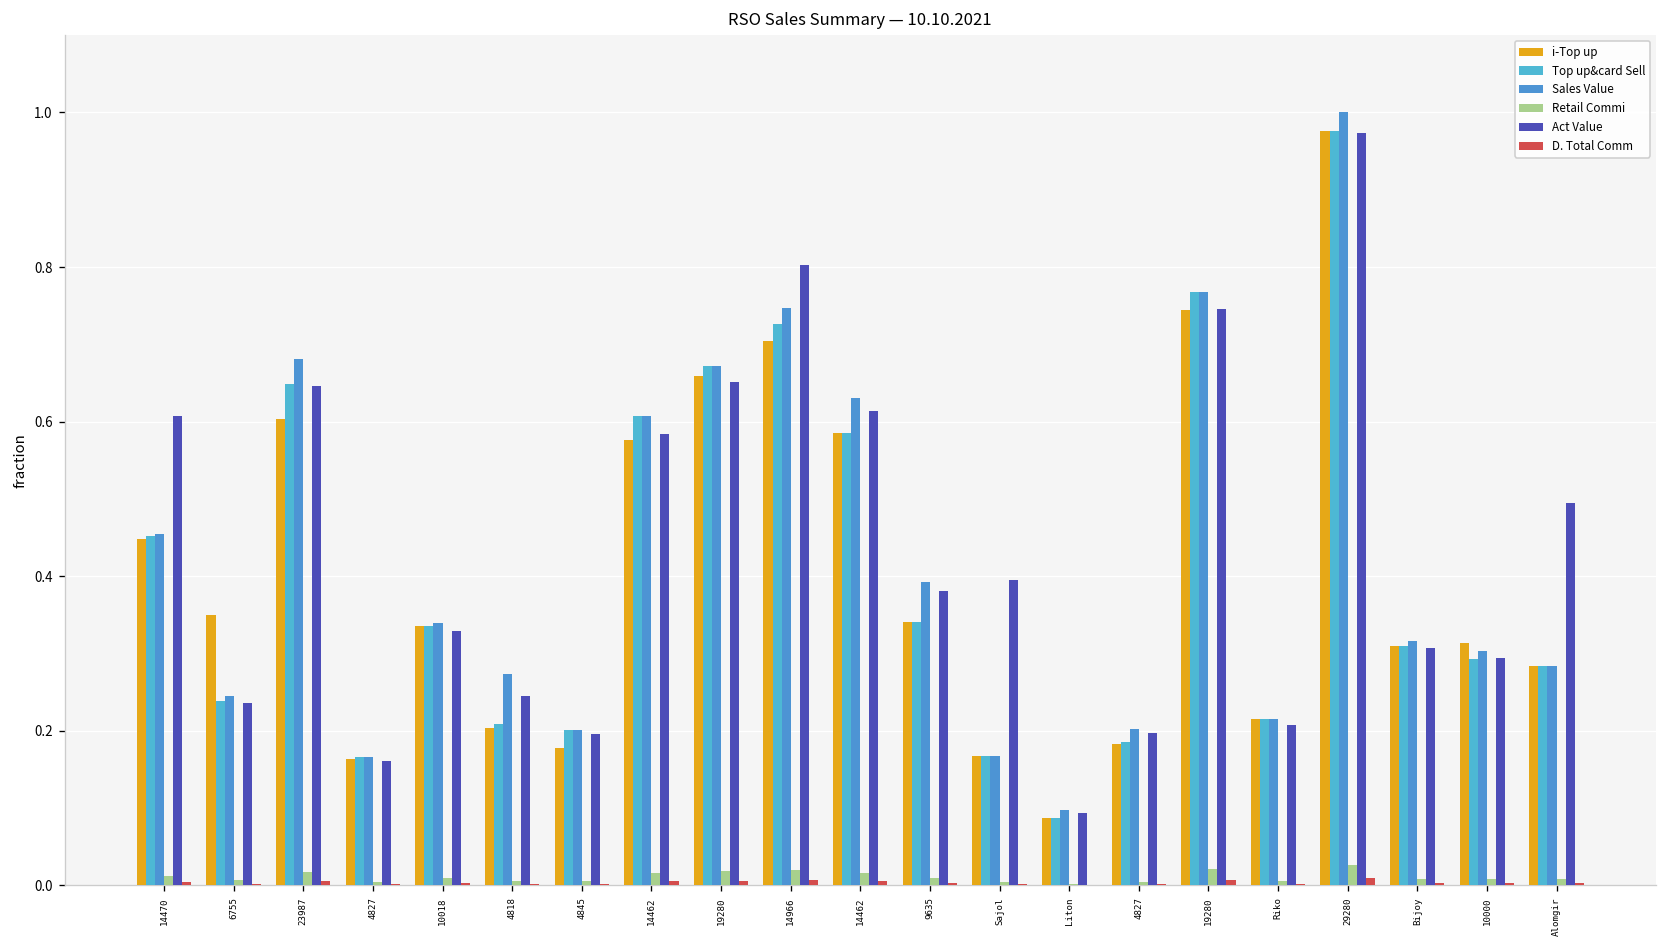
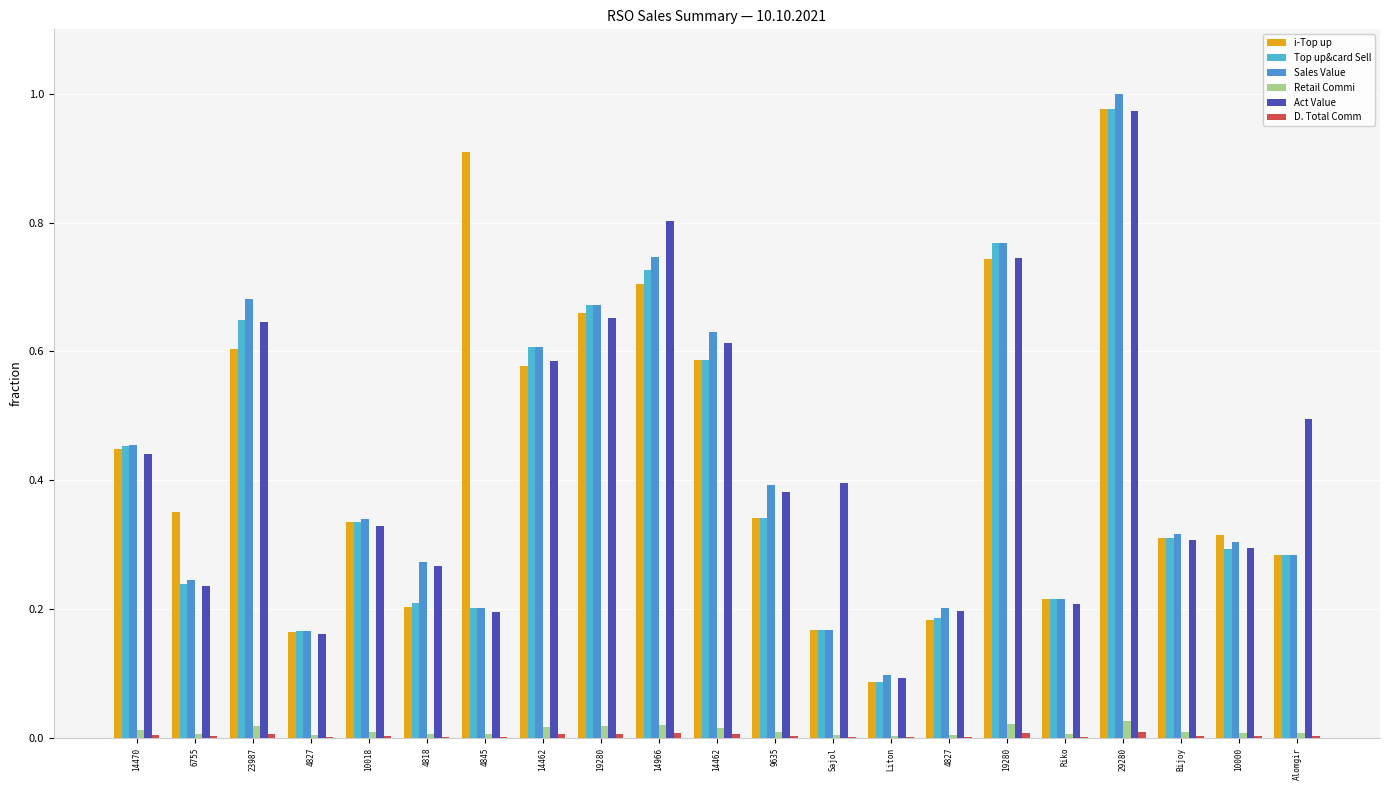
  {
    "i-Top up": {
      "14470": 0.45,
      "6755": 0.35,
      "23987": 0.60,
      "10018": 0.34,
      "4818": 0.20,
-     "4845": 0.18,
+     "4845": 0.91,
      "14966": 0.70,
      "9635": 0.34,
      "Sajol": 0.17,
      "Liton": 0.09,
      "Riko": 0.21,
      "29280": 0.98,
      "Bijoy": 0.31,
      "10000": 0.31,
      "Alomgir": 0.28
    },
    "Retail Commi": {
      "14470": 0.01,
      "6755": 0.01,
      "23987": 0.02,
      "10018": 0.01,
      "4818": 0.01,
      "4845": 0.01,
      "14966": 0.02,
      "9635": 0.01,
      "Sajol": 0.00,
      "Riko": 0.01,
      "29280": 0.03,
      "Bijoy": 0.01,
      "10000": 0.01,
      "Alomgir": 0.01
    },
    "Act Value": {
-     "14470": 0.61,
+     "14470": 0.44,
      "6755": 0.24,
      "23987": 0.65,
      "10018": 0.33,
-     "4818": 0.24,
+     "4818": 0.27,
      "4845": 0.20,
      "14966": 0.80,
      "9635": 0.38,
      "Sajol": 0.40,
      "Liton": 0.09,
      "Riko": 0.21,
      "29280": 0.97,
      "Bijoy": 0.31,
      "10000": 0.29,
      "Alomgir": 0.50
    },
    "D. Total Comm": {
      "14470": 0.00,
      "23987": 0.01,
      "14966": 0.01,
      "29280": 0.01
    }
  }
